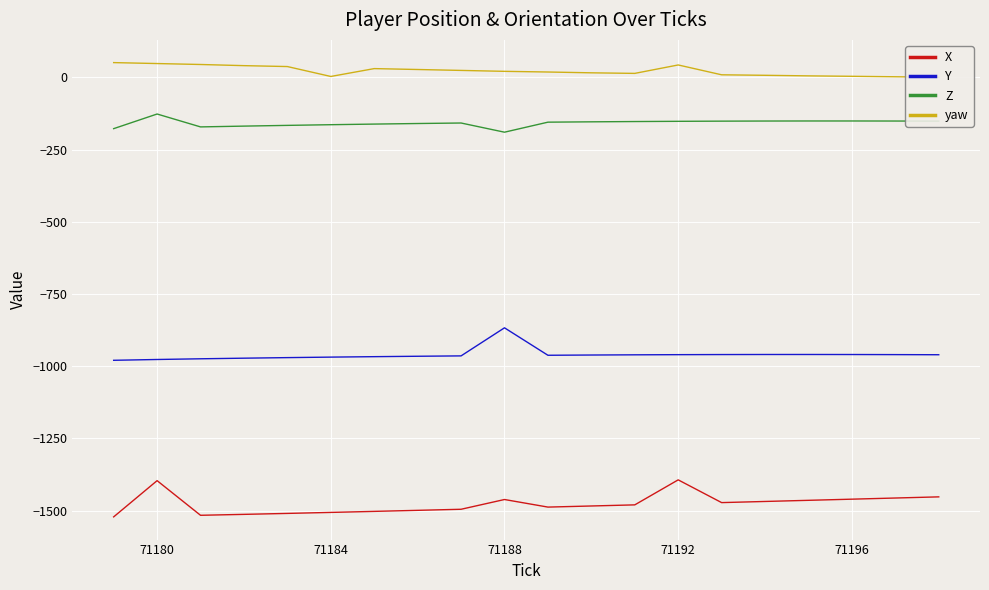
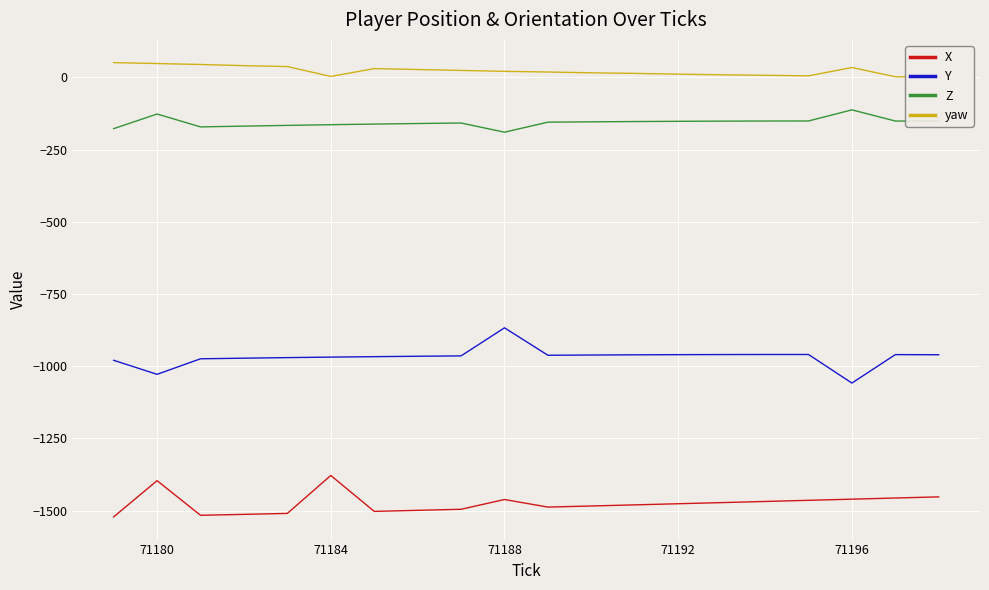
  {
    "X": {
      "71180": -1400,
-     "71184": -1510,
+     "71184": -1380,
      "71188": -1460,
-     "71192": -1390,
+     "71192": -1480,
      "71196": -1460
    },
    "Y": {
-     "71180": -980,
+     "71180": -1030,
      "71184": -970,
      "71188": -870,
      "71192": -960,
-     "71196": -960
+     "71196": -1060
    },
    "Z": {
      "71180": -130,
      "71184": -160,
      "71188": -190,
      "71192": -150,
-     "71196": -150
+     "71196": -110
    },
    "yaw": {
      "71180": 50,
      "71184": 0,
      "71188": 20,
-     "71192": 40,
-     "71196": 0
+     "71192": 10,
+     "71196": 30
    }
  }
